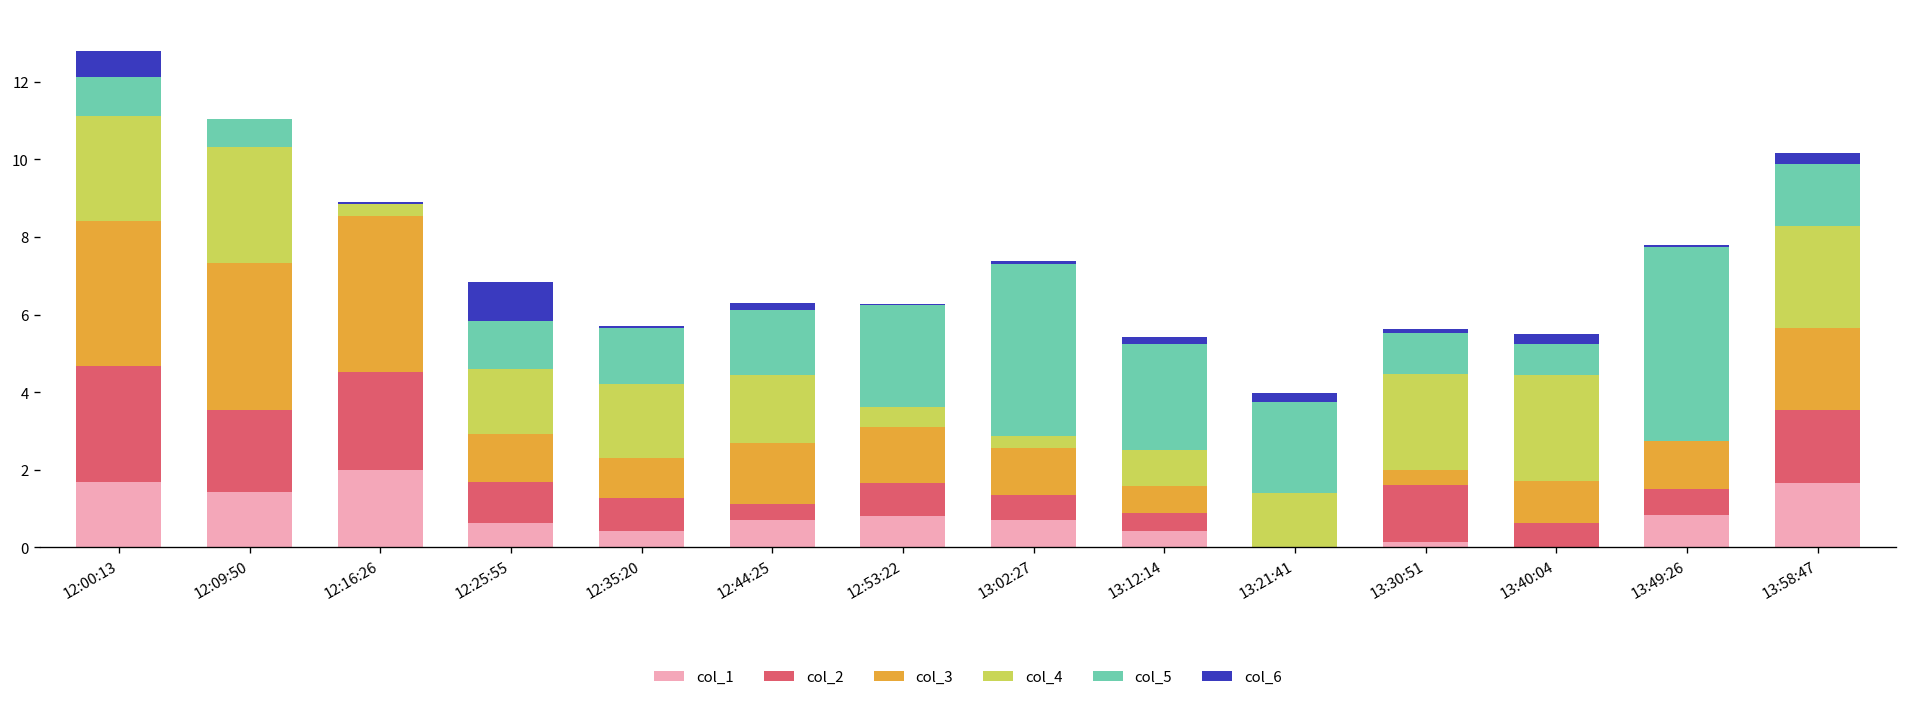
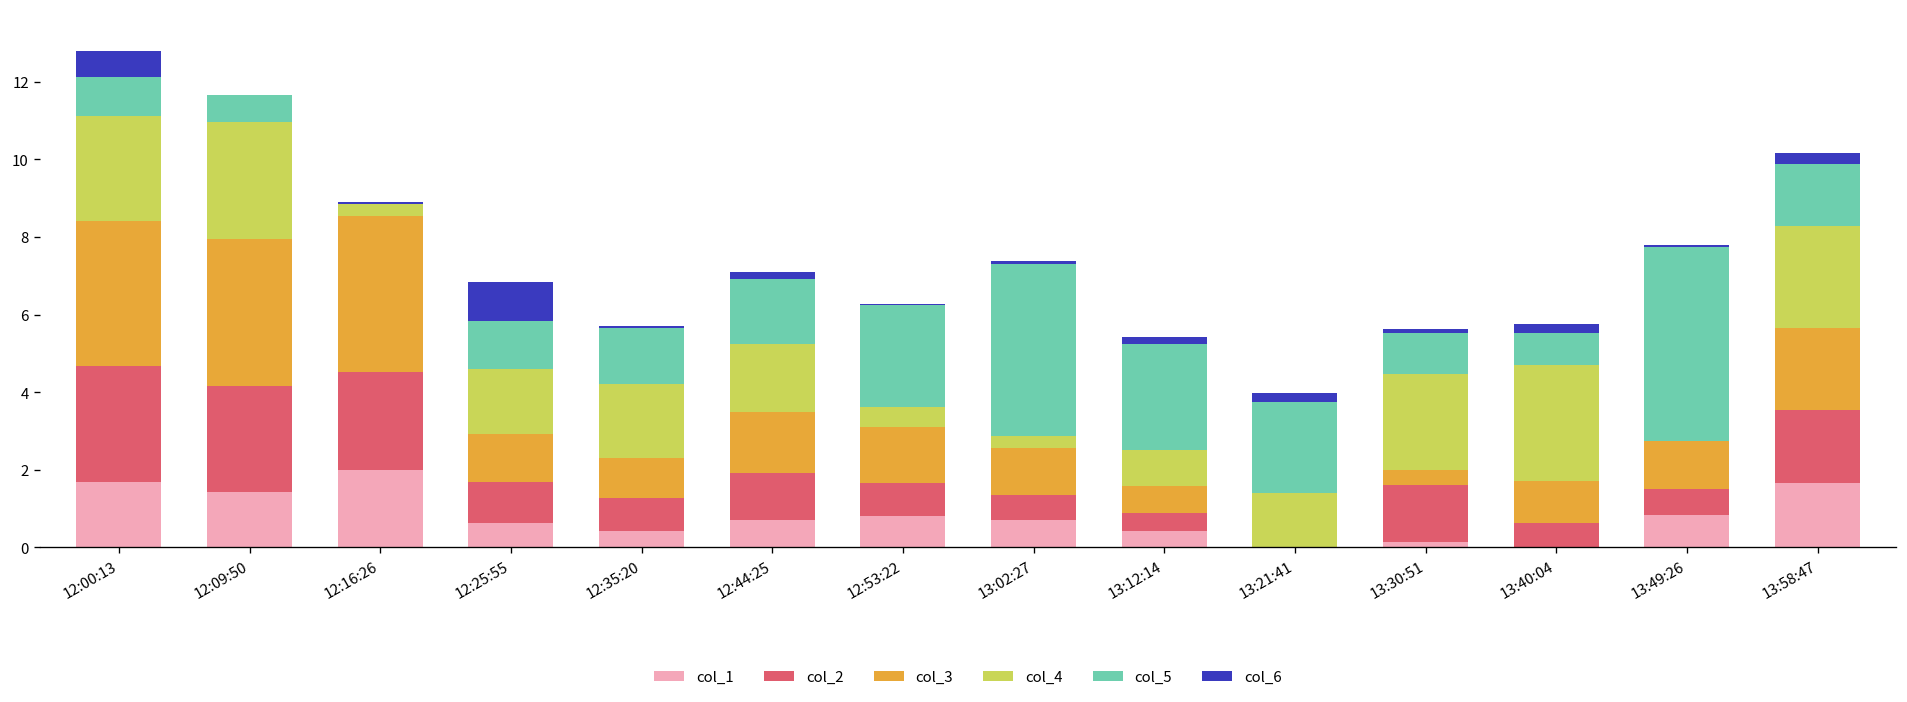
  {
    "col_1": {
      "12:00:13": 1.7,
      "12:09:50": 1.4,
      "12:16:26": 2.0,
      "12:25:55": 0.6,
      "12:35:20": 0.4,
      "12:44:25": 0.7,
      "12:53:22": 0.8,
      "13:02:27": 0.7,
      "13:12:14": 0.4,
      "13:21:41": 0.0,
      "13:30:51": 0.1,
      "13:40:04": 0.0,
      "13:49:26": 0.8,
      "13:58:47": 1.7
    },
    "col_2": {
      "12:00:13": 3.0,
-     "12:09:50": 2.1,
+     "12:09:50": 2.7,
      "12:16:26": 2.5,
      "12:25:55": 1.1,
      "12:35:20": 0.8,
-     "12:44:25": 0.4,
+     "12:44:25": 1.2,
      "12:53:22": 0.8,
      "13:02:27": 0.6,
      "13:12:14": 0.5,
      "13:21:41": 0.0,
      "13:30:51": 1.5,
      "13:40:04": 0.6,
      "13:49:26": 0.7,
      "13:58:47": 1.9
    },
    "col_3": {
      "12:00:13": 3.7,
      "12:09:50": 3.8,
      "12:16:26": 4.0,
      "12:25:55": 1.2,
      "12:35:20": 1.0,
      "12:44:25": 1.6,
      "12:53:22": 1.5,
      "13:02:27": 1.2,
      "13:12:14": 0.7,
      "13:21:41": 0.0,
      "13:30:51": 0.4,
      "13:40:04": 1.1,
      "13:49:26": 1.2,
      "13:58:47": 2.1
    },
    "col_4": {
      "12:00:13": 2.7,
      "12:09:50": 3.0,
      "12:16:26": 0.3,
      "12:25:55": 1.7,
      "12:35:20": 1.9,
      "12:44:25": 1.8,
      "12:53:22": 0.5,
      "13:02:27": 0.3,
      "13:12:14": 0.9,
      "13:21:41": 1.4,
      "13:30:51": 2.5,
-     "13:40:04": 2.7,
+     "13:40:04": 3.0,
      "13:49:26": 0.0,
      "13:58:47": 2.6
    },
    "col_5": {
      "12:00:13": 1.0,
      "12:09:50": 0.7,
      "12:16:26": 0.0,
      "12:25:55": 1.2,
      "12:35:20": 1.5,
      "12:44:25": 1.7,
      "12:53:22": 2.6,
      "13:02:27": 4.4,
      "13:12:14": 2.7,
      "13:21:41": 2.3,
      "13:30:51": 1.1,
      "13:40:04": 0.8,
      "13:49:26": 5.0,
      "13:58:47": 1.6
    },
    "col_6": {
      "12:00:13": 0.7,
      "12:09:50": 0.0,
      "12:25:55": 1.0,
      "12:44:25": 0.2,
      "13:12:14": 0.2,
      "13:21:41": 0.2,
      "13:30:51": 0.1,
      "13:40:04": 0.2,
      "13:58:47": 0.3
    }
  }
